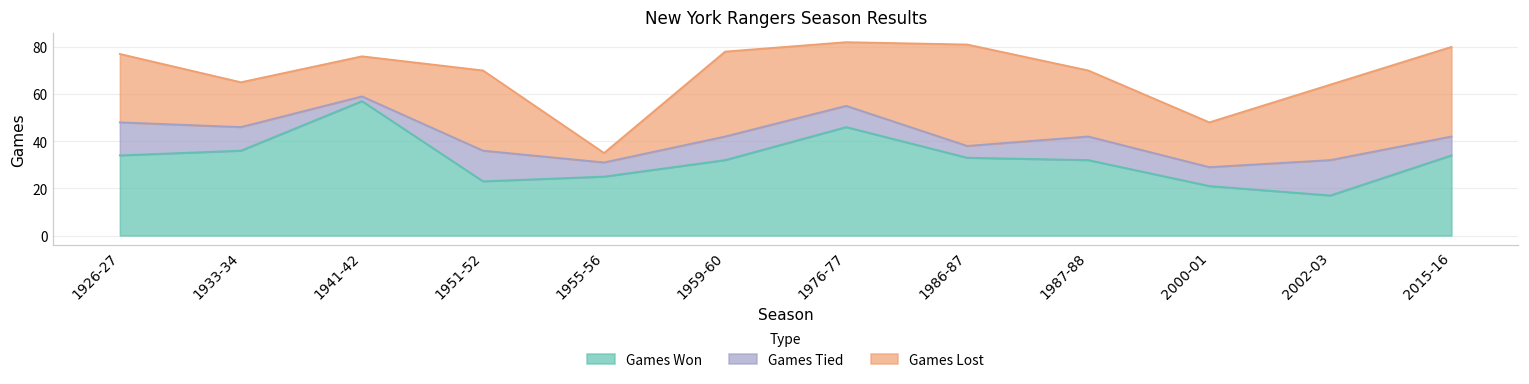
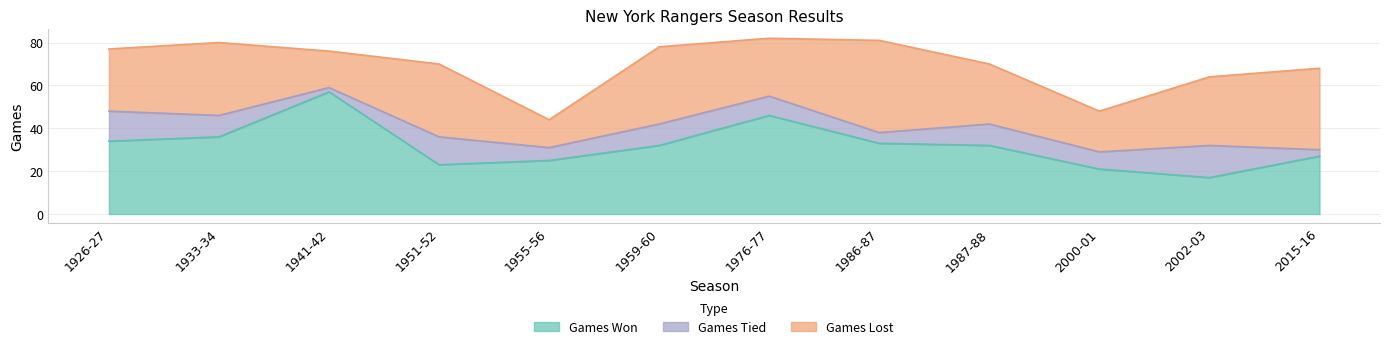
  {
    "Games Won": {
      "1926-27": 34,
      "1933-34": 36,
      "1941-42": 57,
      "1951-52": 23,
      "1955-56": 25,
      "1959-60": 32,
      "1976-77": 46,
      "1986-87": 33,
      "1987-88": 32,
      "2000-01": 21,
      "2002-03": 17,
-     "2015-16": 34
+     "2015-16": 27
    },
    "Games Tied": {
      "1926-27": 14,
      "1933-34": 10,
      "1941-42": 2,
      "1951-52": 13,
      "1955-56": 6,
      "1959-60": 10,
      "1976-77": 9,
      "1986-87": 5,
      "1987-88": 10,
      "2000-01": 8,
      "2002-03": 15,
-     "2015-16": 8
+     "2015-16": 3
    },
    "Games Lost": {
      "1926-27": 29,
-     "1933-34": 19,
+     "1933-34": 34,
      "1941-42": 17,
      "1951-52": 34,
-     "1955-56": 4,
+     "1955-56": 13,
      "1959-60": 36,
      "1976-77": 27,
      "1986-87": 43,
      "1987-88": 28,
      "2000-01": 19,
      "2002-03": 32,
      "2015-16": 38
    }
  }
